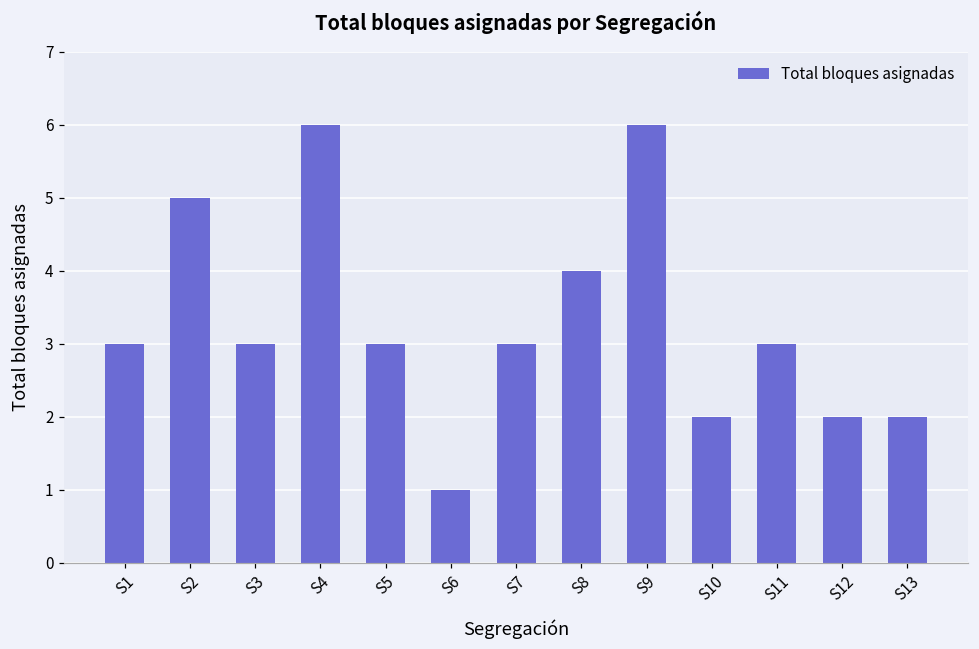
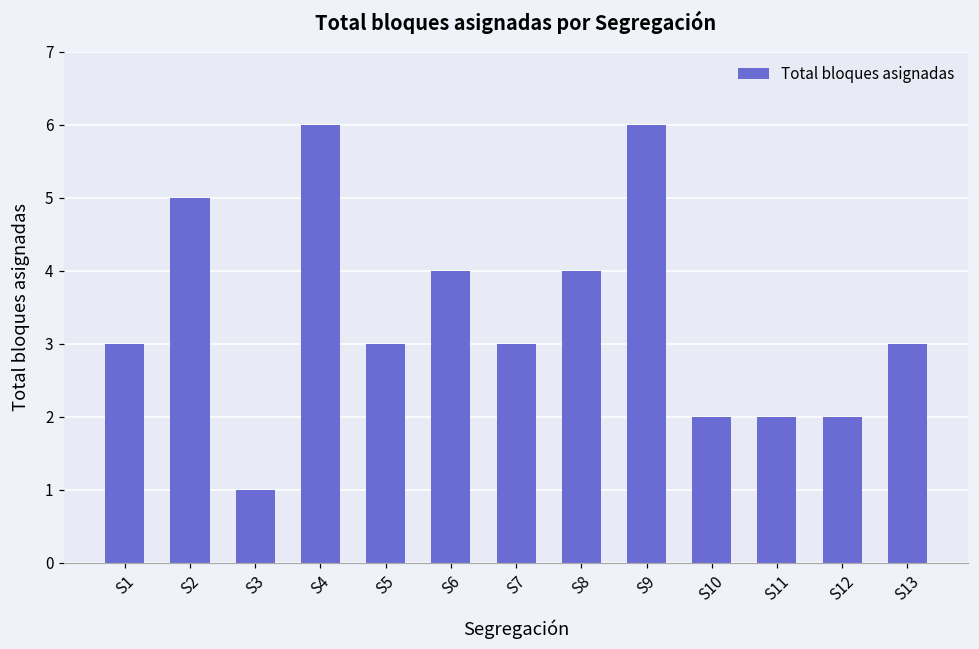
  {
    "S1": 3,
    "S2": 5,
-   "S3": 3,
+   "S3": 1,
    "S4": 6,
    "S5": 3,
-   "S6": 1,
+   "S6": 4,
    "S7": 3,
    "S8": 4,
    "S9": 6,
    "S10": 2,
-   "S11": 3,
+   "S11": 2,
    "S12": 2,
-   "S13": 2
+   "S13": 3
  }
